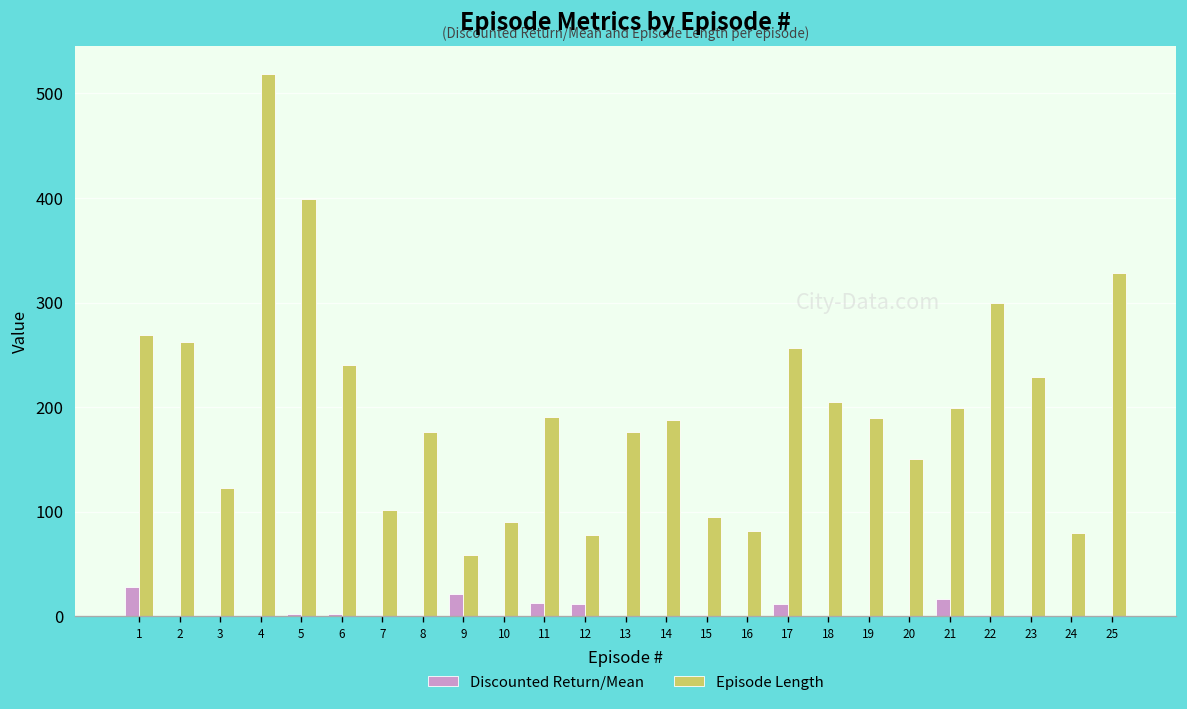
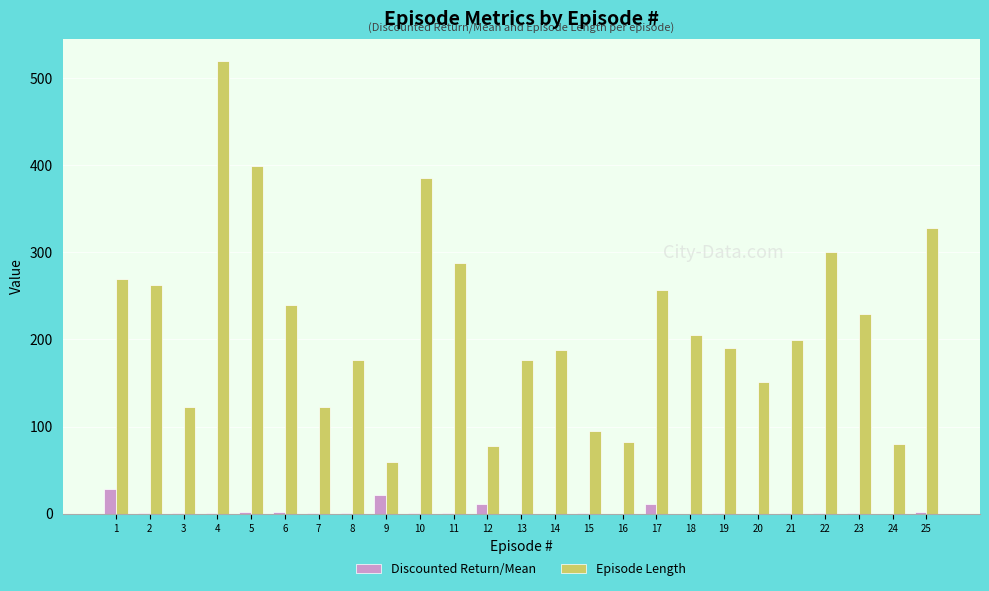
  {
    "Discounted Return/Mean": {
      "1": 30,
      "9": 20,
-     "11": 10,
+     "11": 0,
      "12": 10,
      "13": 0,
      "14": 0,
      "16": 0,
      "17": 10,
      "18": 0,
      "20": 0,
-     "21": 20,
+     "21": 0,
      "24": 0
    },
    "Episode Length": {
      "1": 270,
      "2": 260,
      "3": 120,
      "4": 520,
      "5": 400,
      "6": 240,
-     "7": 100,
+     "7": 120,
      "8": 180,
      "9": 60,
-     "10": 90,
-     "11": 190,
+     "10": 390,
+     "11": 290,
      "12": 80,
      "13": 180,
      "14": 190,
      "15": 100,
      "16": 80,
      "17": 260,
      "18": 210,
      "19": 190,
      "20": 150,
      "21": 200,
      "22": 300,
      "23": 230,
      "24": 80,
      "25": 330
    }
  }
